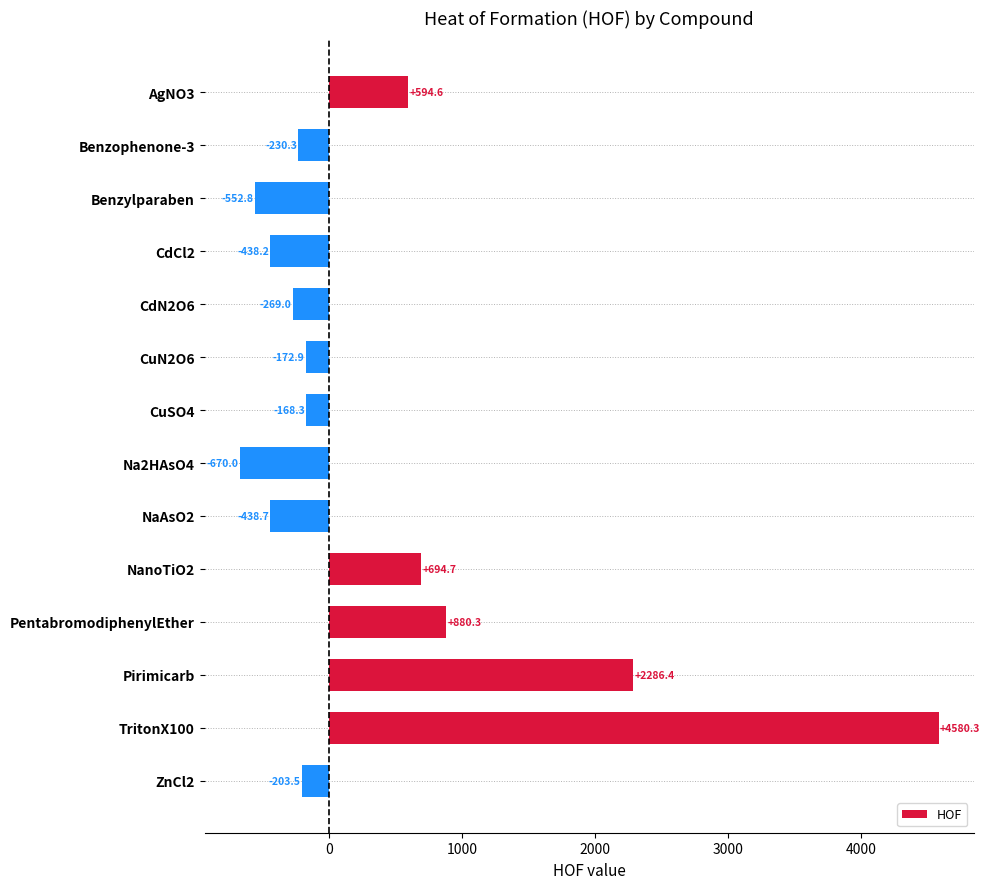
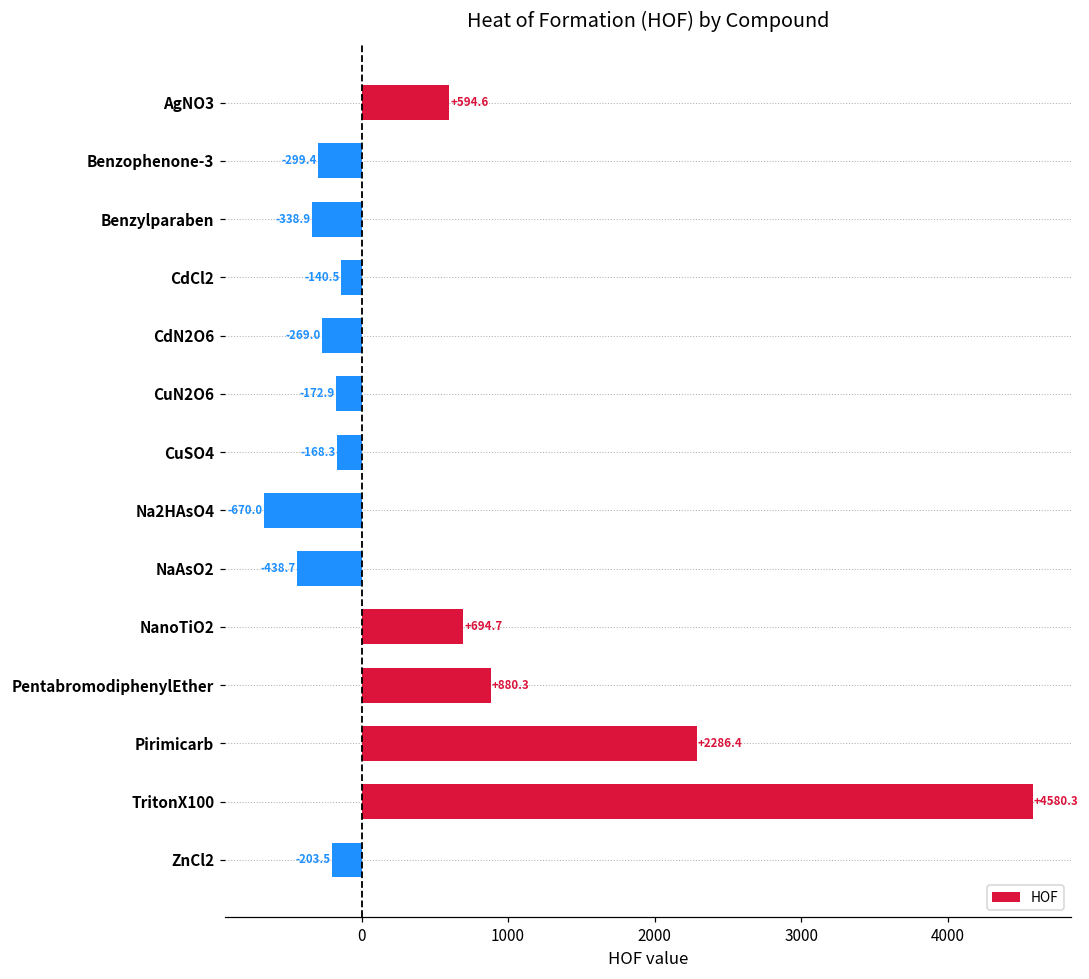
  {
    "AgNO3": "+594.6",
-   "Benzophenone-3": "-230.3",
-   "Benzylparaben": "-552.8",
-   "CdCl2": "-438.2",
+   "Benzophenone-3": "-299.4",
+   "Benzylparaben": "-338.9",
+   "CdCl2": "-140.5",
    "CdN2O6": "-269.0",
    "CuN2O6": "-172.9",
    "CuSO4": "-168.3",
    "Na2HAsO4": "-670.0",
    "NaAsO2": "-438.7",
    "NanoTiO2": "+694.7",
    "PentabromodiphenylEther": "+880.3",
    "Pirimicarb": "+2286.4",
    "TritonX100": "+4580.3",
    "ZnCl2": "-203.5"
  }
